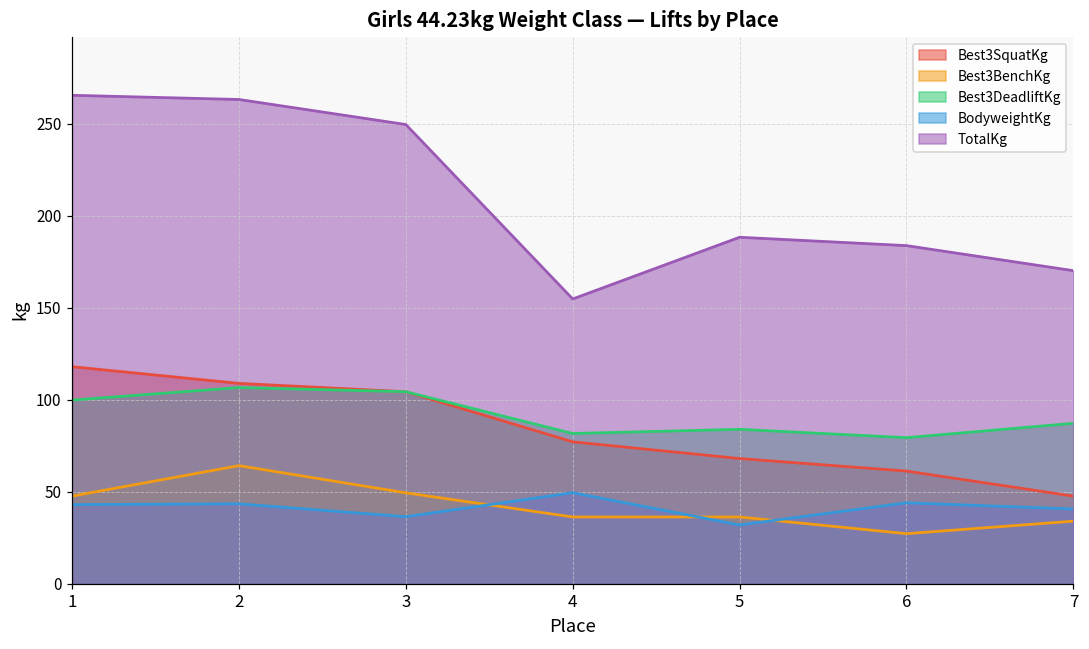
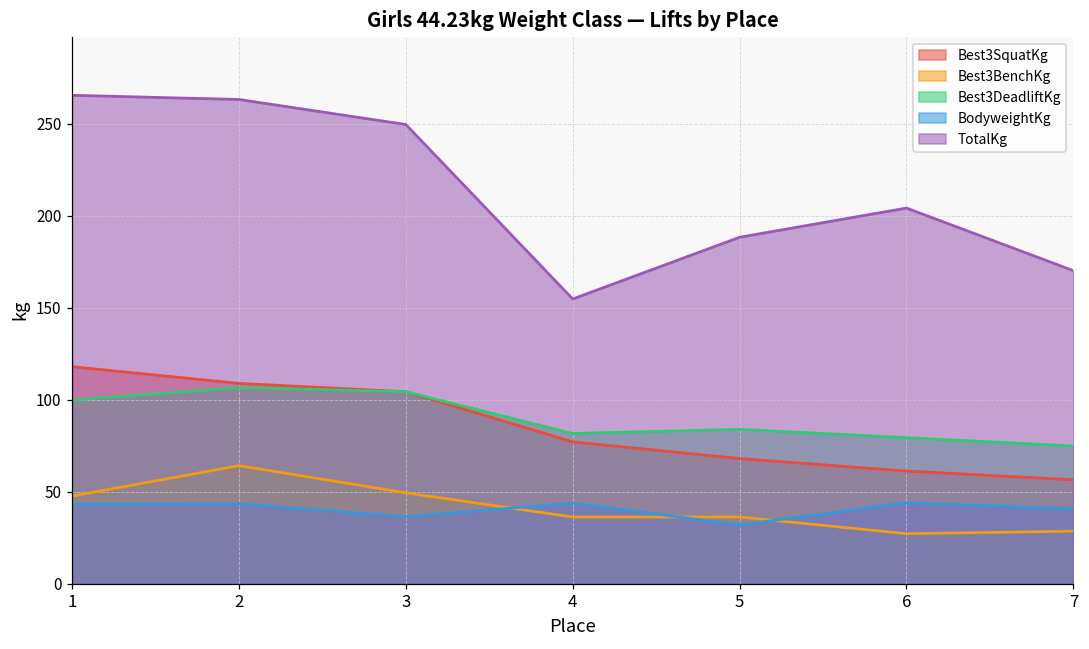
  {
    "Best3SquatKg": {
      "1": 118,
      "2": 109,
      "4": 77,
      "5": 68,
      "6": 61,
-     "7": 48
+     "7": 57
    },
    "Best3BenchKg": {
      "1": 48,
      "2": 64,
      "3": 49,
      "4": 36,
      "5": 36,
      "6": 27,
-     "7": 34
+     "7": 29
    },
    "Best3DeadliftKg": {
      "1": 100,
      "2": 107,
      "4": 82,
      "5": 84,
      "6": 79,
-     "7": 87
+     "7": 75
    },
    "BodyweightKg": {
      "1": 43,
      "2": 43,
      "3": 36,
-     "4": 50,
+     "4": 44,
      "5": 32,
      "6": 44,
      "7": 41
    },
    "TotalKg": {
      "1": 265,
      "2": 263,
      "3": 249,
      "4": 155,
      "5": 188,
-     "6": 184,
+     "6": 204,
      "7": 170
    }
  }
